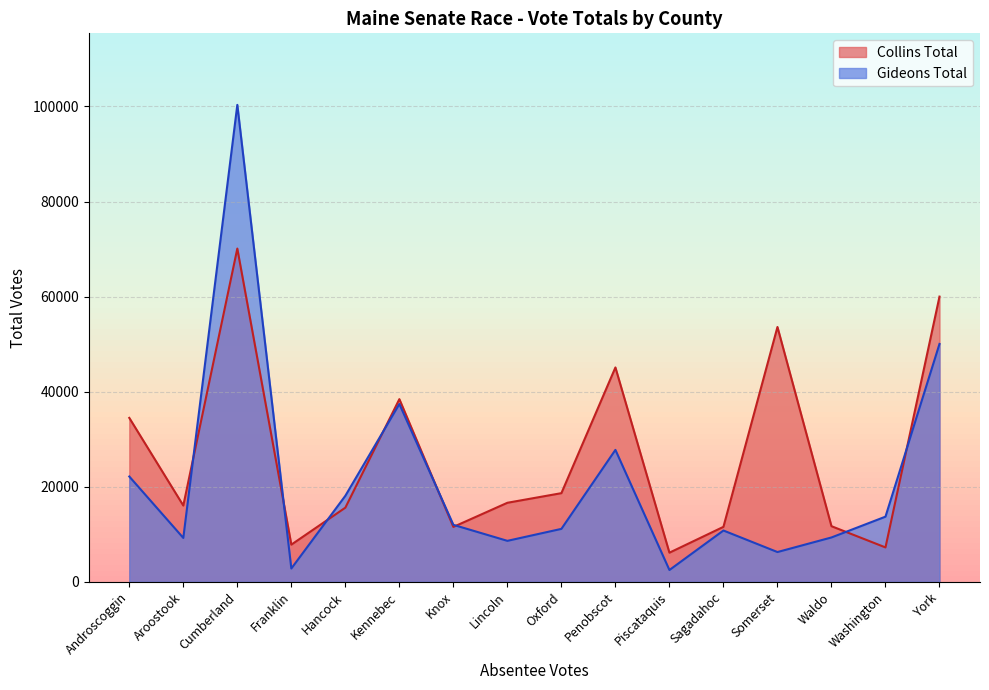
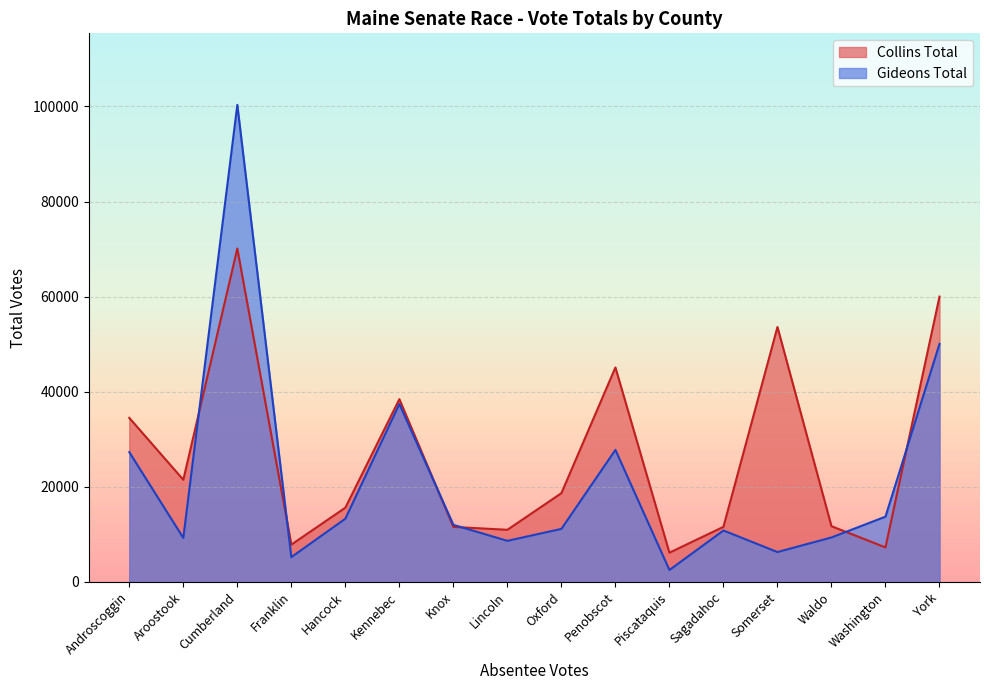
  {
    "Collins Total": {
      "Androscoggin": 34000,
-     "Aroostook": 16000,
+     "Aroostook": 21000,
      "Cumberland": 70000,
      "Franklin": 8000,
      "Hancock": 16000,
      "Kennebec": 38000,
-     "Lincoln": 17000,
+     "Lincoln": 11000,
      "Oxford": 19000,
      "Penobscot": 45000,
      "Piscataquis": 6000,
      "Sagadahoc": 12000,
      "Somerset": 54000,
      "Waldo": 12000,
      "Washington": 7000,
      "York": 60000
    },
    "Gideons Total": {
-     "Androscoggin": 22000,
+     "Androscoggin": 27000,
      "Aroostook": 9000,
      "Cumberland": 100000,
-     "Franklin": 3000,
-     "Hancock": 18000,
+     "Franklin": 5000,
+     "Hancock": 13000,
      "Kennebec": 37000,
      "Lincoln": 9000,
      "Oxford": 11000,
      "Penobscot": 28000,
      "Piscataquis": 2000,
      "Sagadahoc": 11000,
      "Somerset": 6000,
      "Waldo": 9000,
      "Washington": 14000,
      "York": 50000
    }
  }
